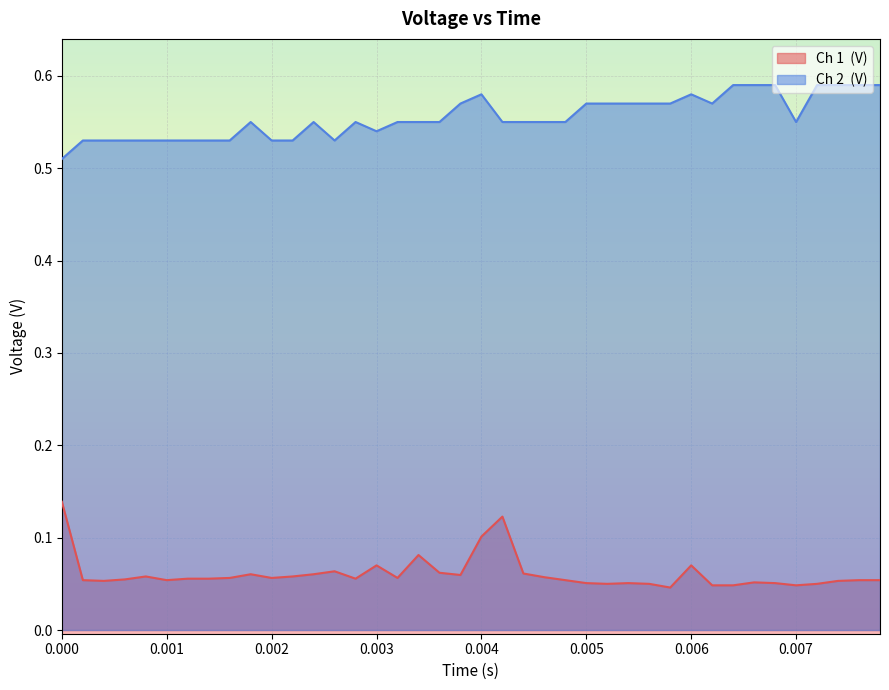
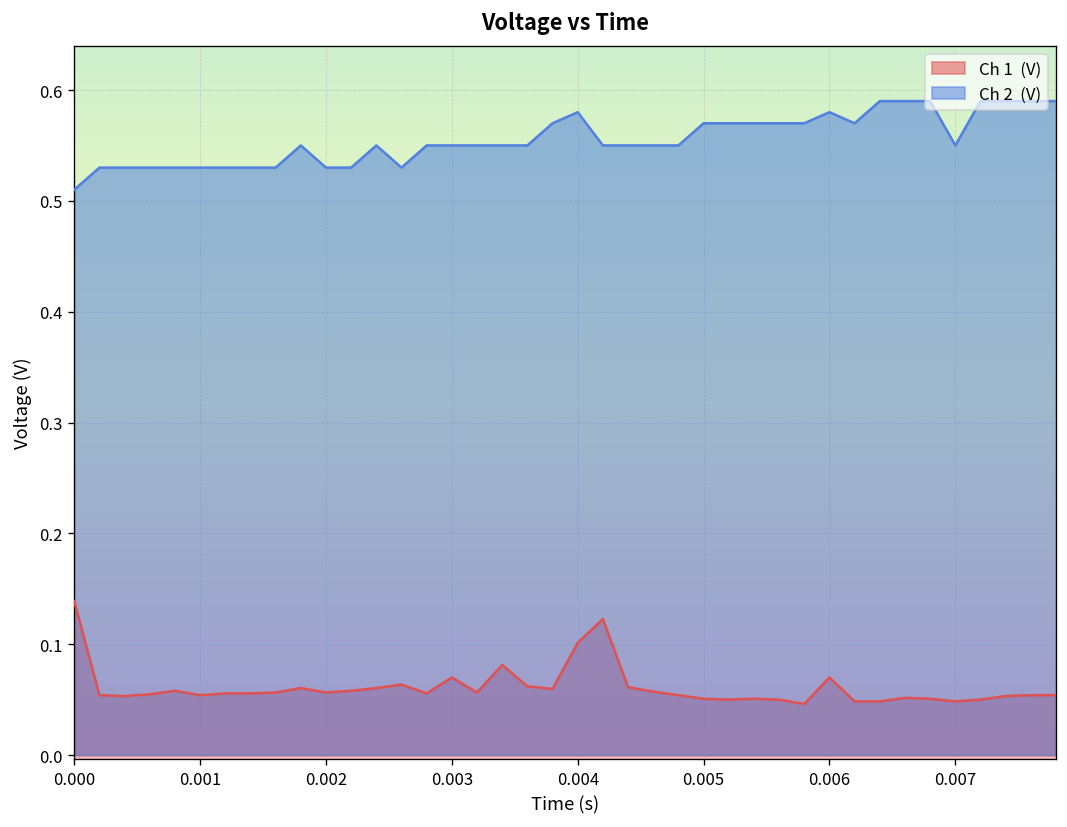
  {
    "Ch 1 (V)": {
      "0.000": 0.14,
      "0.001": 0.05,
      "0.002": 0.06,
      "0.003": 0.07,
      "0.004": 0.10,
      "0.005": 0.05,
      "0.006": 0.07,
      "0.007": 0.05
    },
    "Ch 2 (V)": {
      "0.000": 0.51,
      "0.001": 0.53,
      "0.002": 0.53,
-     "0.003": 0.54,
+     "0.003": 0.55,
      "0.004": 0.58,
      "0.005": 0.57,
      "0.006": 0.58,
      "0.007": 0.55
    }
  }
